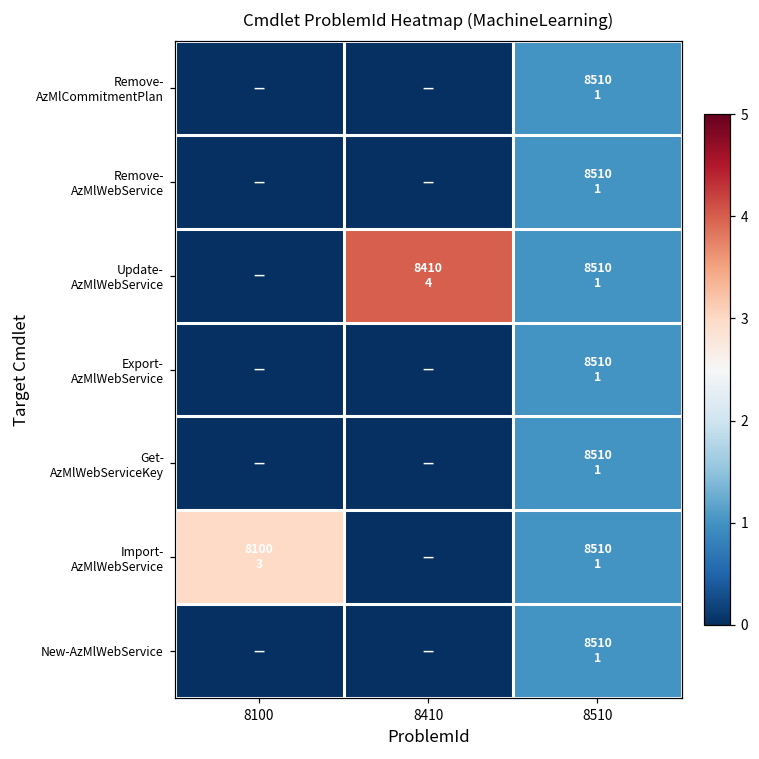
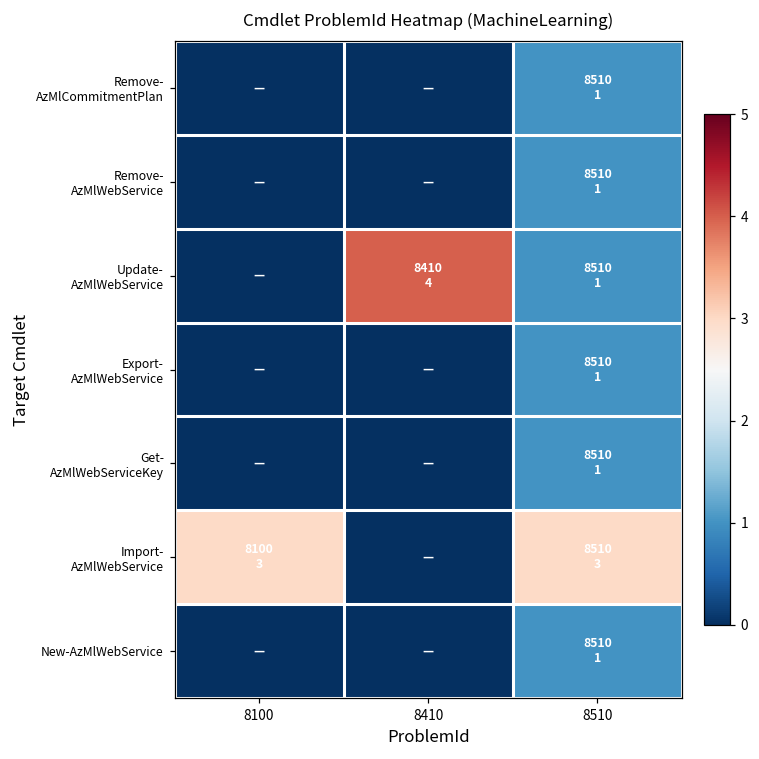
  {
    "Import- AzMlWebService": {
-     "8510": 1
+     "8510": 3
    }
  }
